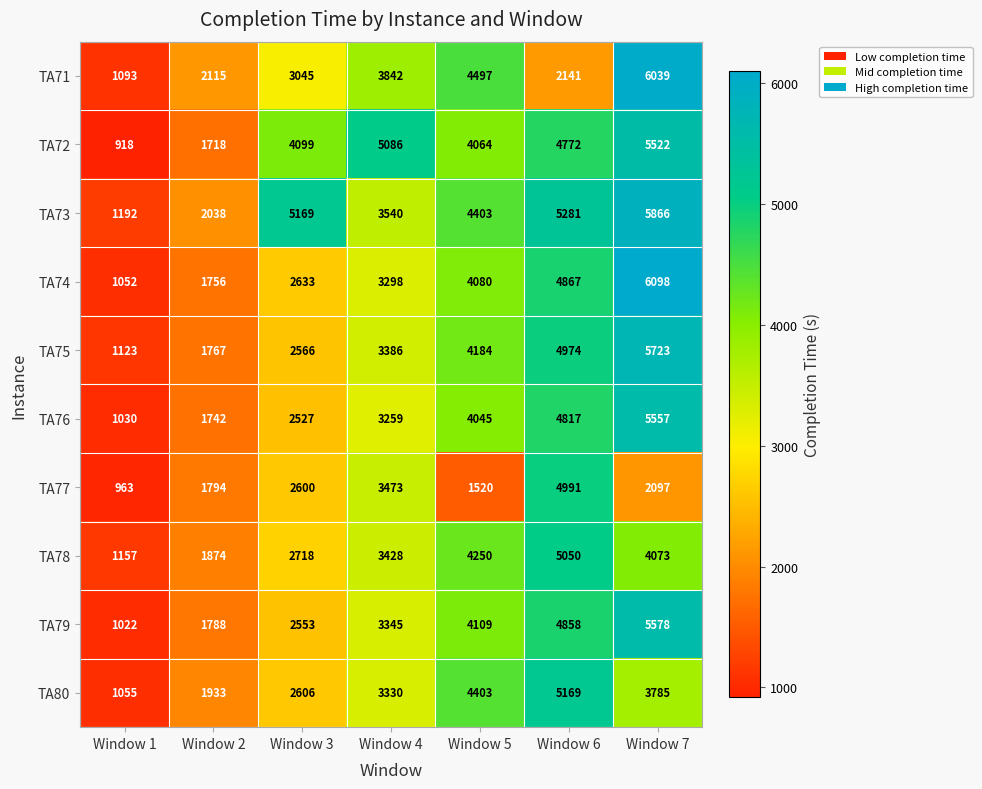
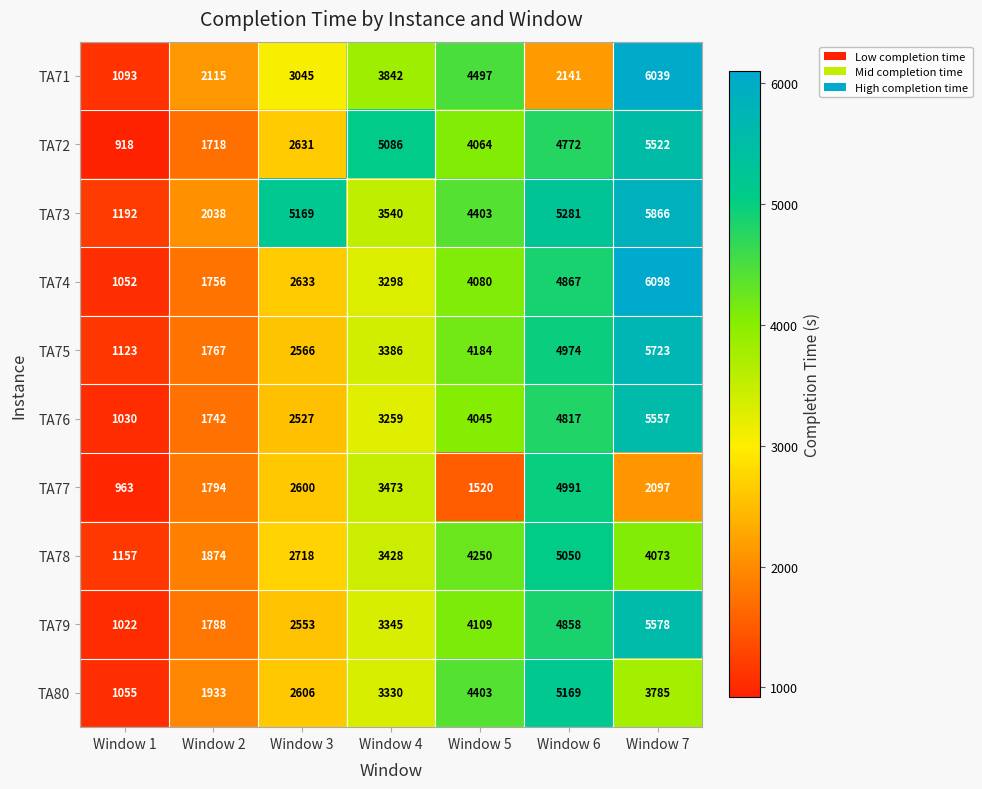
  {
    "TA71": {
      "Window 1": 1093,
      "Window 2": 2115,
      "Window 3": 3045,
      "Window 4": 3842,
      "Window 5": 4497,
      "Window 6": 2141,
      "Window 7": 6039
    },
    "TA72": {
      "Window 1": 918,
      "Window 2": 1718,
-     "Window 3": 4099,
+     "Window 3": 2631,
      "Window 4": 5086,
      "Window 5": 4064,
      "Window 6": 4772,
      "Window 7": 5522
    },
    "TA73": {
      "Window 1": 1192,
      "Window 2": 2038,
      "Window 3": 5169,
      "Window 4": 3540,
      "Window 5": 4403,
      "Window 6": 5281,
      "Window 7": 5866
    },
    "TA74": {
      "Window 1": 1052,
      "Window 2": 1756,
      "Window 3": 2633,
      "Window 4": 3298,
      "Window 5": 4080,
      "Window 6": 4867,
      "Window 7": 6098
    },
    "TA75": {
      "Window 1": 1123,
      "Window 2": 1767,
      "Window 3": 2566,
      "Window 4": 3386,
      "Window 5": 4184,
      "Window 6": 4974,
      "Window 7": 5723
    },
    "TA76": {
      "Window 1": 1030,
      "Window 2": 1742,
      "Window 3": 2527,
      "Window 4": 3259,
      "Window 5": 4045,
      "Window 6": 4817,
      "Window 7": 5557
    },
    "TA77": {
      "Window 1": 963,
      "Window 2": 1794,
      "Window 3": 2600,
      "Window 4": 3473,
      "Window 5": 1520,
      "Window 6": 4991,
      "Window 7": 2097
    },
    "TA78": {
      "Window 1": 1157,
      "Window 2": 1874,
      "Window 3": 2718,
      "Window 4": 3428,
      "Window 5": 4250,
      "Window 6": 5050,
      "Window 7": 4073
    },
    "TA79": {
      "Window 1": 1022,
      "Window 2": 1788,
      "Window 3": 2553,
      "Window 4": 3345,
      "Window 5": 4109,
      "Window 6": 4858,
      "Window 7": 5578
    },
    "TA80": {
      "Window 1": 1055,
      "Window 2": 1933,
      "Window 3": 2606,
      "Window 4": 3330,
      "Window 5": 4403,
      "Window 6": 5169,
      "Window 7": 3785
    }
  }
